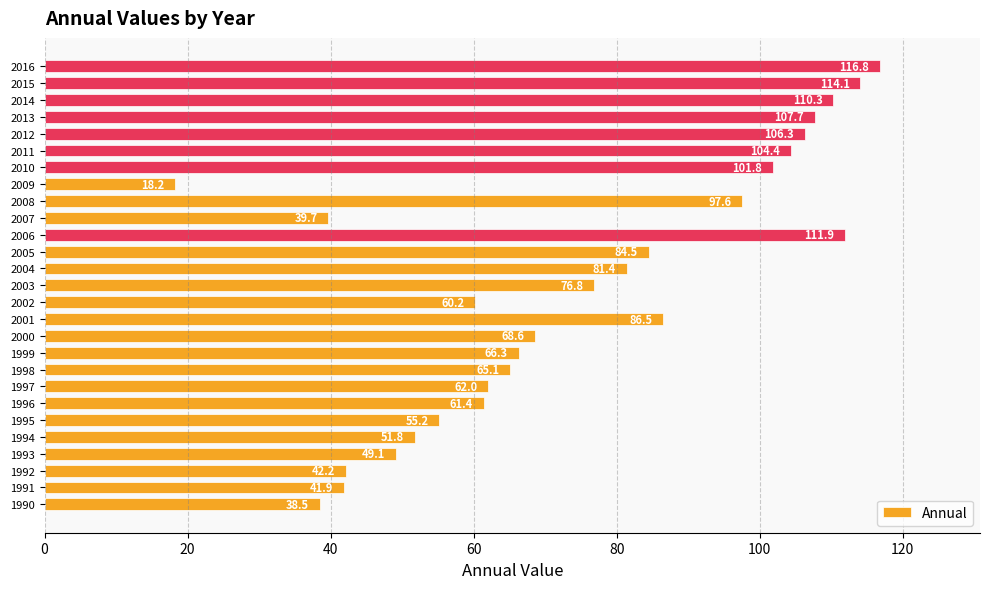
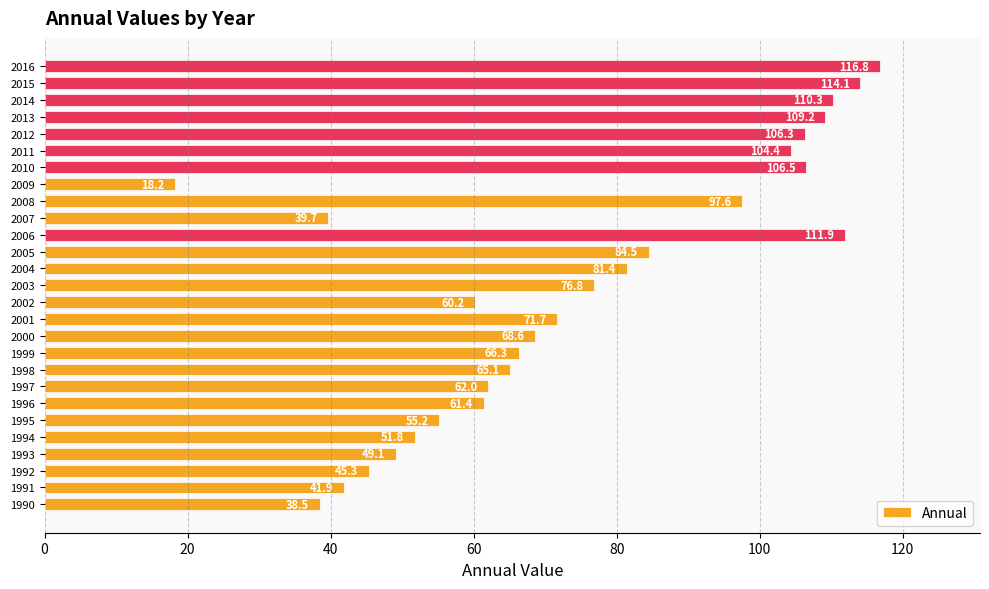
  {
    "2016": 116.8,
    "2015": 114.1,
    "2014": 110.3,
-   "2013": 107.7,
+   "2013": 109.2,
    "2012": 106.3,
    "2011": 104.4,
-   "2010": 101.8,
+   "2010": 106.5,
    "2009": 18.2,
    "2008": 97.6,
    "2007": 39.7,
    "2006": 111.9,
    "2005": 84.5,
    "2004": 81.4,
    "2003": 76.8,
    "2002": 60.2,
-   "2001": 86.5,
+   "2001": 71.7,
    "2000": 68.6,
    "1999": 66.3,
    "1998": 65.1,
    "1997": 62.0,
    "1996": 61.4,
    "1995": 55.2,
    "1994": 51.8,
    "1993": 49.1,
-   "1992": 42.2,
+   "1992": 45.3,
    "1991": 41.9,
    "1990": 38.5
  }
